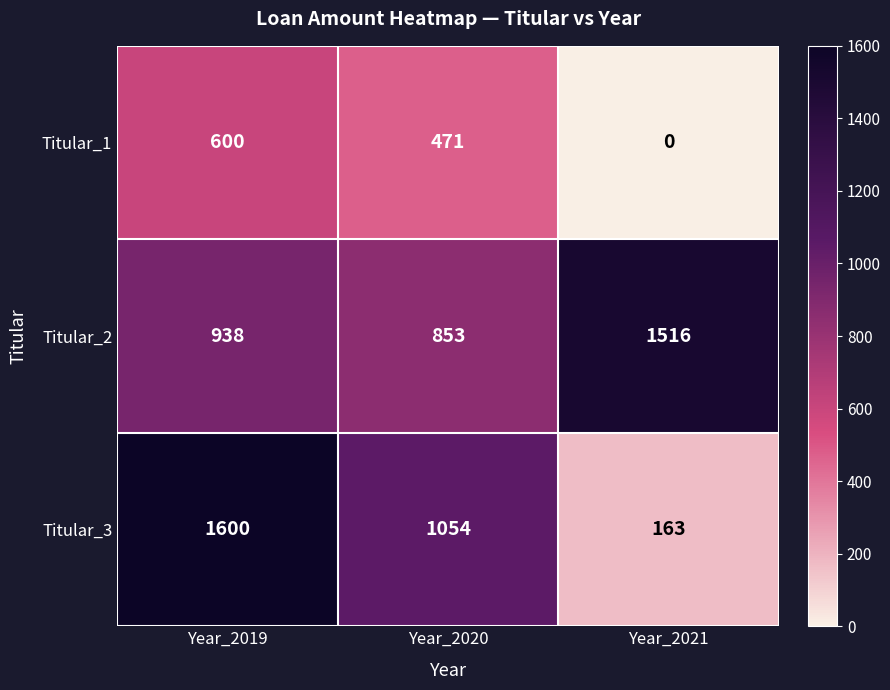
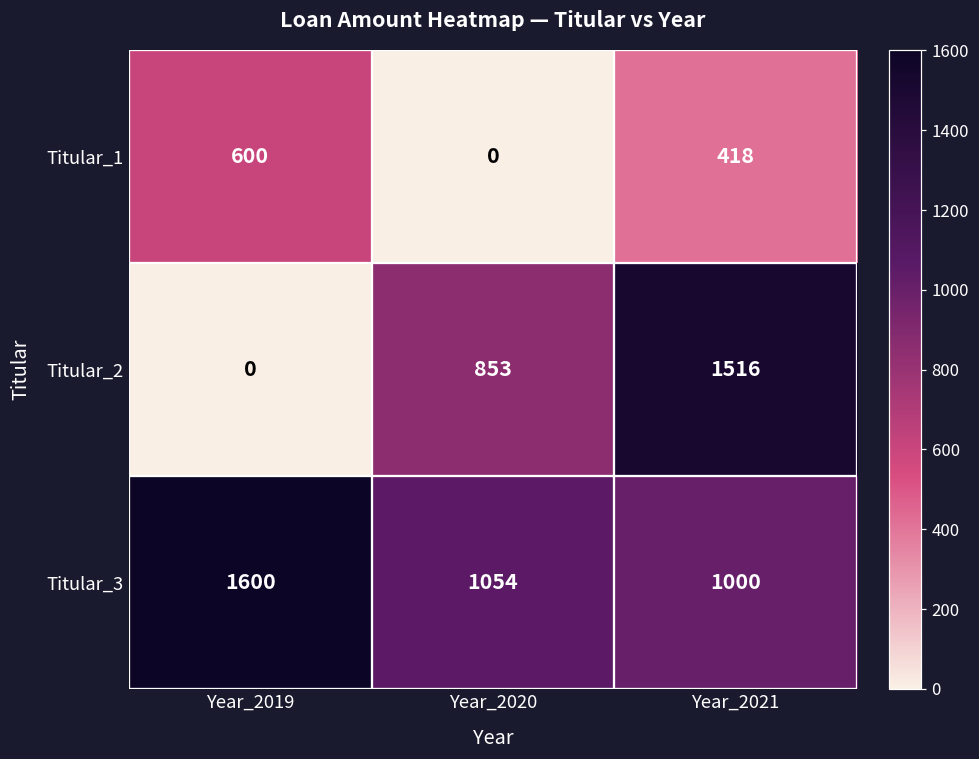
  {
    "Titular_1": {
      "Year_2019": 600,
-     "Year_2020": 471,
-     "Year_2021": 0
+     "Year_2020": 0,
+     "Year_2021": 418
    },
    "Titular_2": {
-     "Year_2019": 938,
+     "Year_2019": 0,
      "Year_2020": 853,
      "Year_2021": 1516
    },
    "Titular_3": {
      "Year_2019": 1600,
      "Year_2020": 1054,
-     "Year_2021": 163
+     "Year_2021": 1000
    }
  }
